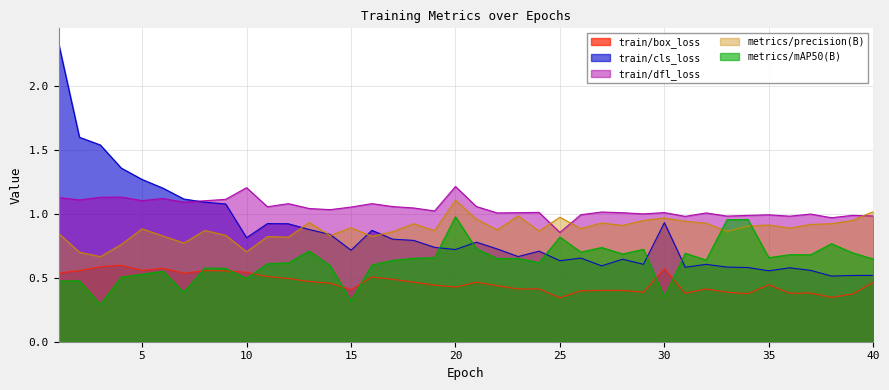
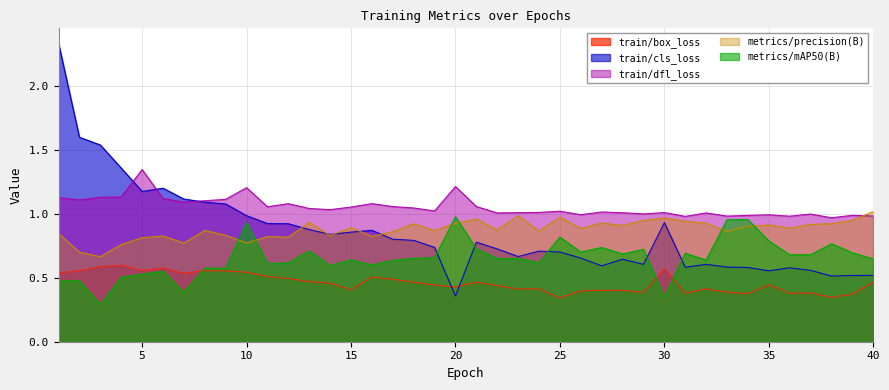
  {
    "train/box_loss": {
      "5": 0.56,
      "10": 0.54,
      "15": 0.41,
      "20": 0.43,
      "25": 0.34,
      "30": 0.57,
      "35": 0.44,
      "40": 0.46
    },
    "train/cls_loss": {
-     "5": 1.27,
-     "10": 0.81,
-     "15": 0.71,
-     "20": 0.72,
-     "25": 0.63,
+     "5": 1.17,
+     "10": 0.98,
+     "15": 0.86,
+     "20": 0.36,
+     "25": 0.70,
      "30": 0.93,
      "35": 0.55,
      "40": 0.52
    },
    "train/dfl_loss": {
-     "5": 1.10,
+     "5": 1.34,
      "10": 1.20,
      "15": 1.05,
      "20": 1.21,
-     "25": 0.85,
+     "25": 1.02,
      "30": 1.01,
      "35": 0.99,
      "40": 0.98
    },
    "metrics/precision(B)": {
-     "5": 0.88,
-     "10": 0.70,
+     "5": 0.81,
+     "10": 0.77,
      "15": 0.89,
-     "20": 1.10,
+     "20": 0.92,
      "25": 0.97,
      "30": 0.97,
      "35": 0.91,
      "40": 1.02
    },
    "metrics/mAP50(B)": {
      "5": 0.53,
-     "10": 0.50,
-     "15": 0.32,
+     "10": 0.93,
+     "15": 0.64,
      "20": 0.98,
      "25": 0.82,
      "30": 0.35,
-     "35": 0.66,
+     "35": 0.79,
      "40": 0.65
    }
  }
